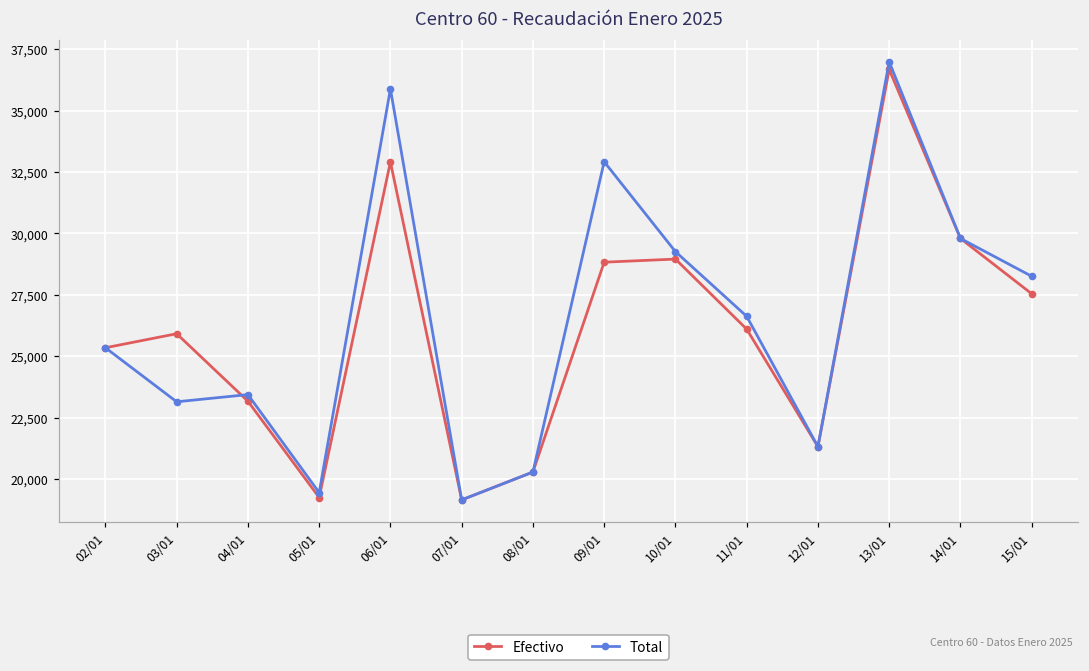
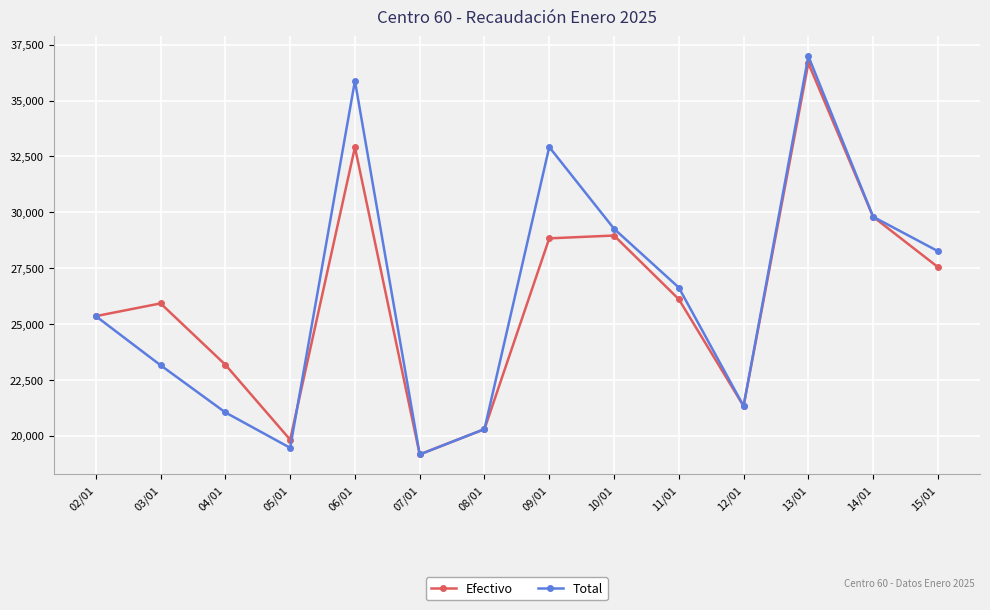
  {
    "Efectivo": {
      "03/01": "25,900",
      "04/01": "23,200",
-     "05/01": "19,300",
+     "05/01": "19,800",
      "06/01": "32,900",
      "09/01": "28,800",
      "10/01": "29,000",
      "11/01": "26,100",
      "13/01": "36,700",
      "15/01": "27,500"
    },
    "Total": {
      "03/01": "23,200",
-     "04/01": "23,400",
+     "04/01": "21,000",
      "05/01": "19,500",
      "06/01": "35,900",
      "09/01": "32,900",
      "10/01": "29,300",
      "11/01": "26,600",
      "13/01": "37,000",
      "15/01": "28,300"
    }
  }
